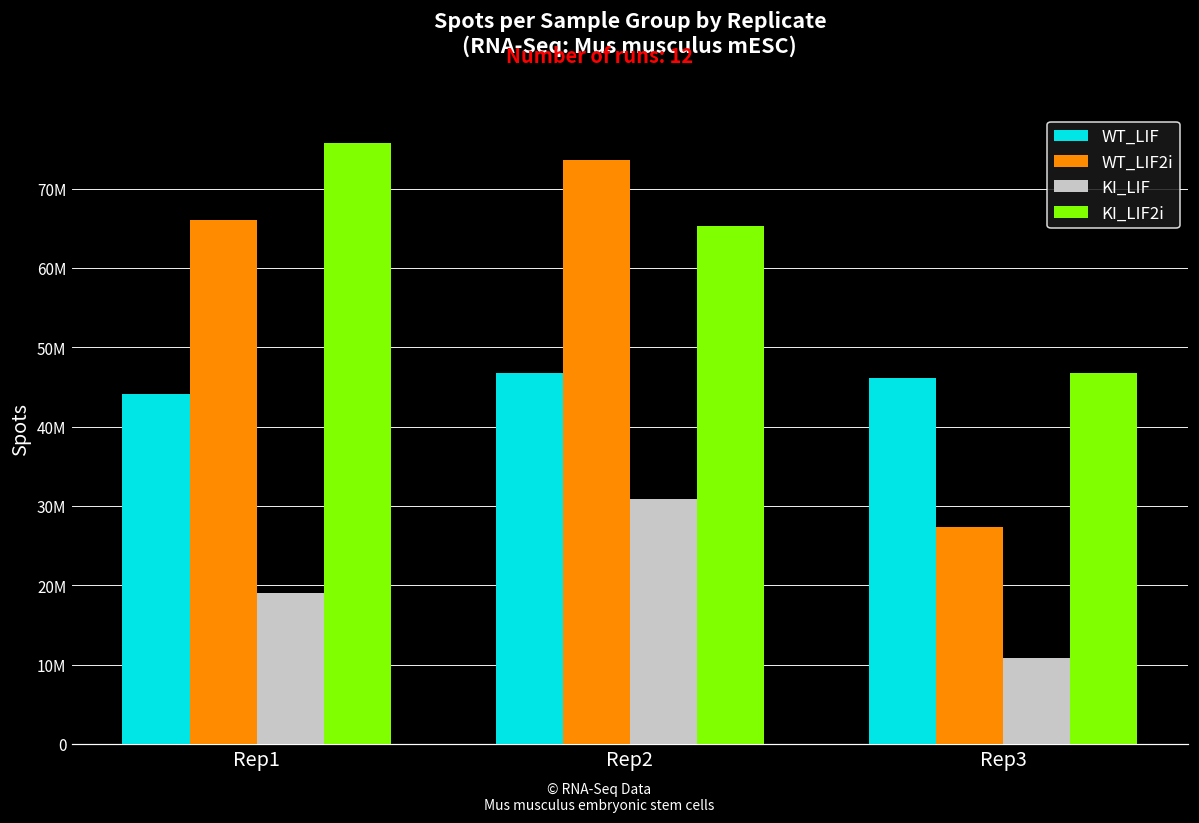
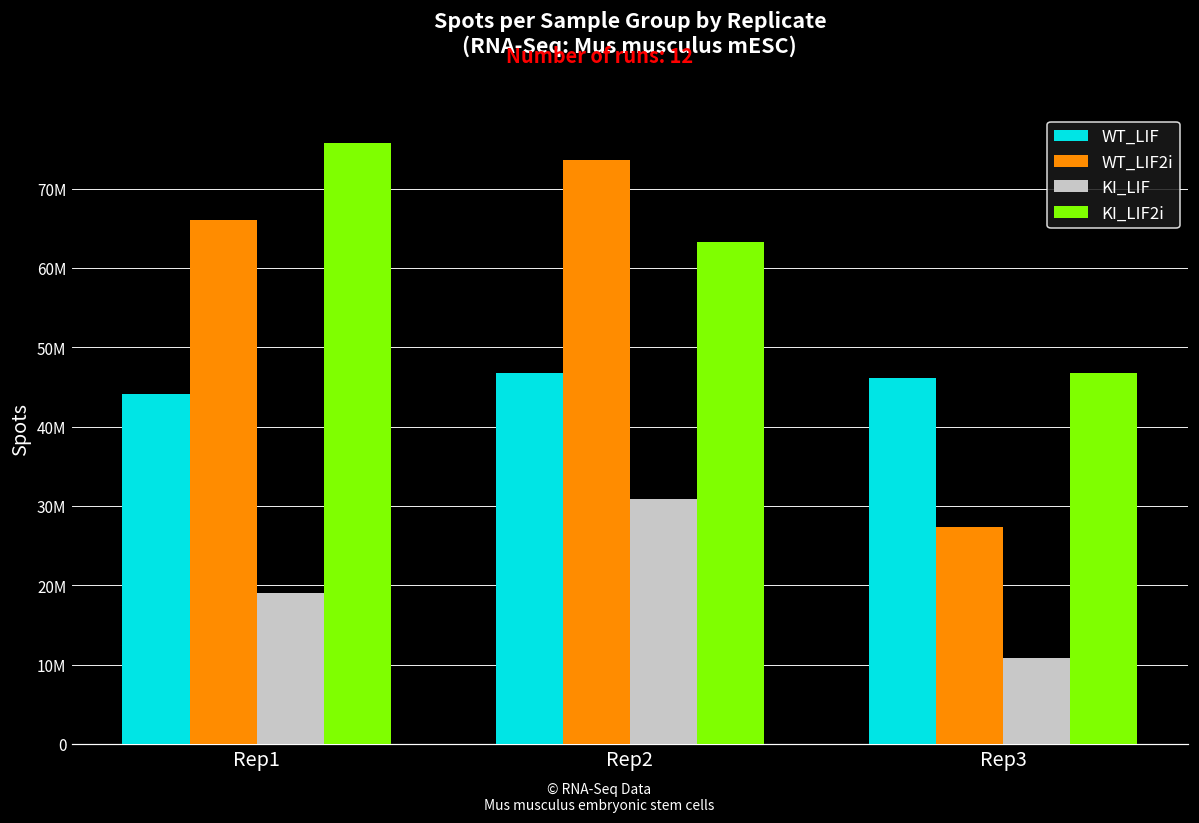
  {
    "WT_LIF": {
      "Rep1": 44000000,
      "Rep2": 47000000,
      "Rep3": 46000000
    },
    "WT_LIF2i": {
      "Rep1": 66000000,
      "Rep2": 74000000,
      "Rep3": 27000000
    },
    "KI_LIF": {
      "Rep1": 19000000,
      "Rep2": 31000000,
      "Rep3": 11000000
    },
    "KI_LIF2i": {
      "Rep1": 76000000,
-     "Rep2": 65000000,
+     "Rep2": 63000000,
      "Rep3": 47000000
    }
  }
